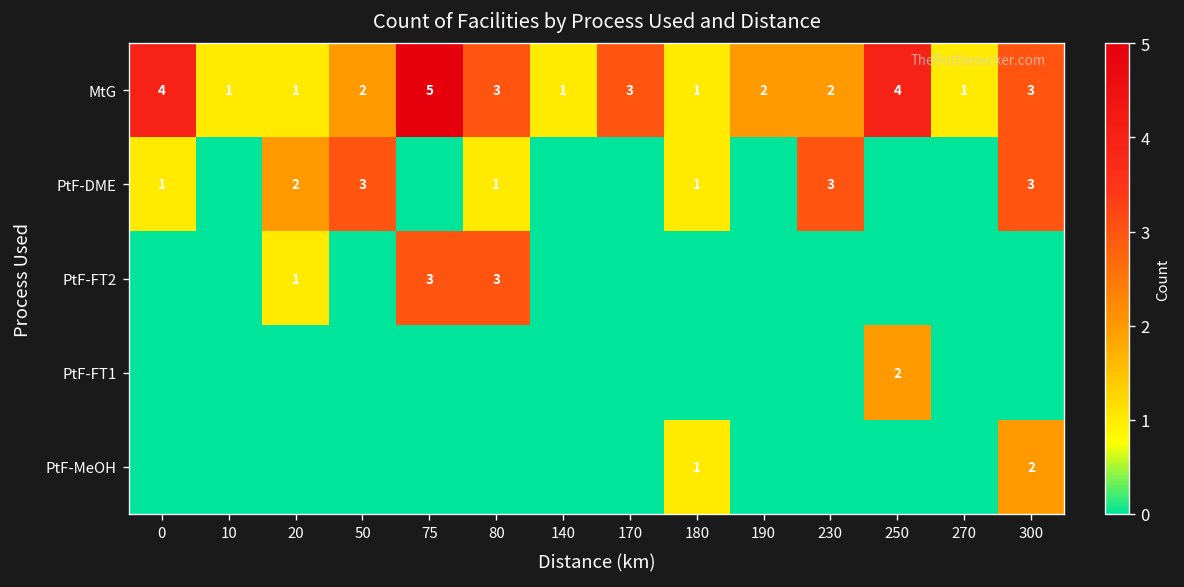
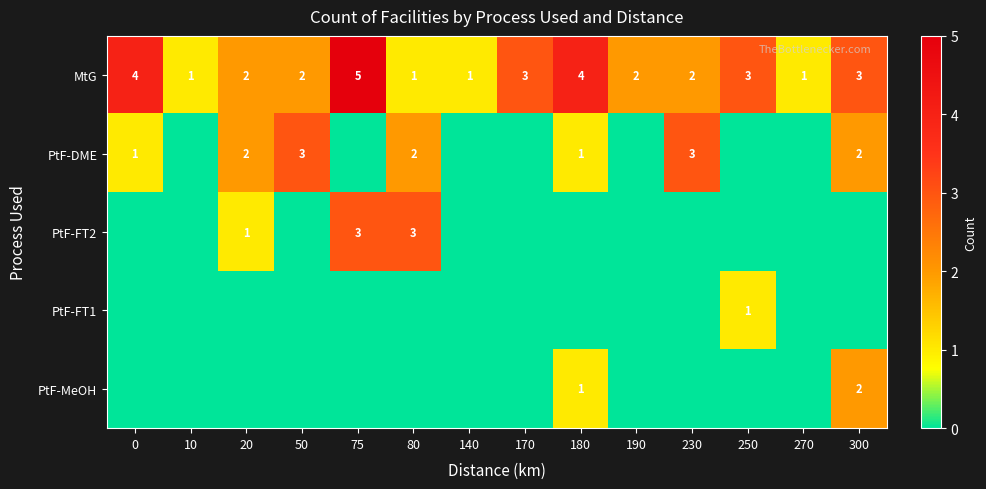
  {
    "MtG": {
      "0": 4,
      "10": 1,
-     "20": 1,
+     "20": 2,
      "50": 2,
      "75": 5,
-     "80": 3,
+     "80": 1,
      "140": 1,
      "170": 3,
-     "180": 1,
+     "180": 4,
      "190": 2,
      "230": 2,
-     "250": 4,
+     "250": 3,
      "300": 3
    },
    "PtF-DME": {
      "0": 1,
      "20": 2,
      "50": 3,
-     "80": 1,
+     "80": 2,
      "180": 1,
      "230": 3,
-     "300": 3
+     "300": 2
    },
    "PtF-FT2": {
      "20": 1,
      "75": 3,
      "80": 3
    },
    "PtF-FT1": {
-     "250": 2
+     "250": 1
    },
    "PtF-MeOH": {
      "180": 1,
      "300": 2
    }
  }
